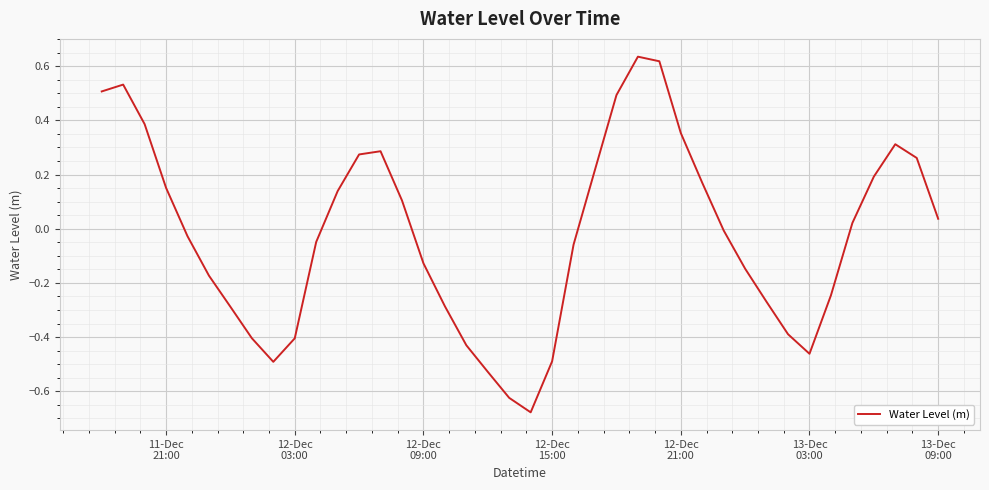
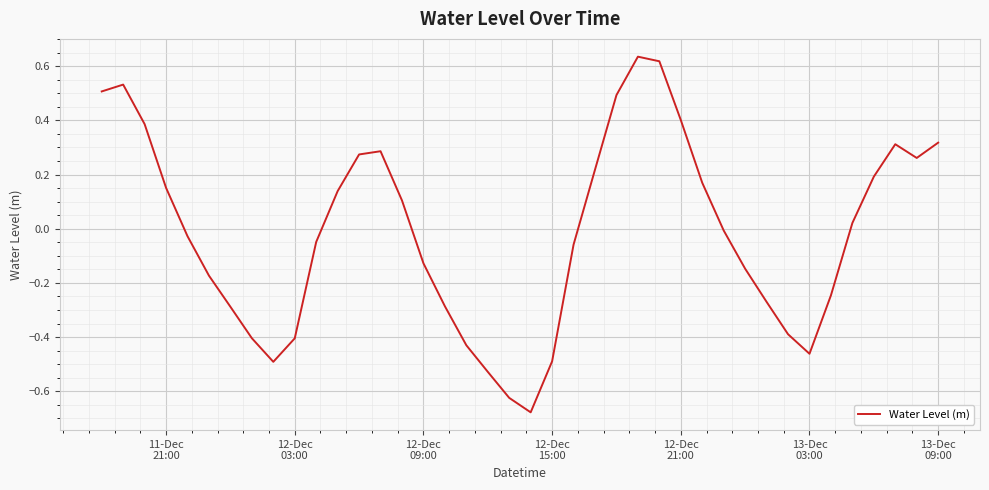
  {
    "11-Dec 21:00": 0.15,
    "12-Dec 03:00": -0.40,
    "12-Dec 09:00": -0.13,
    "12-Dec 15:00": -0.49,
-   "12-Dec 21:00": 0.35,
+   "12-Dec 21:00": 0.40,
    "13-Dec 03:00": -0.46,
-   "13-Dec 09:00": 0.04
+   "13-Dec 09:00": 0.32
  }
